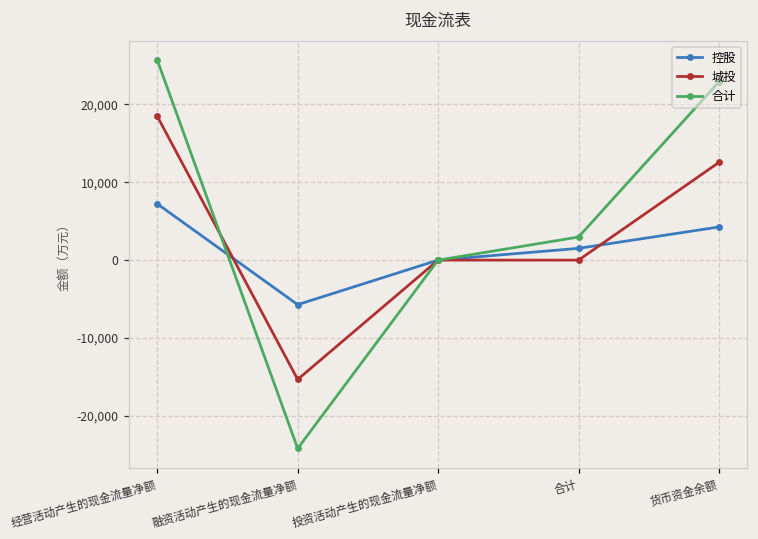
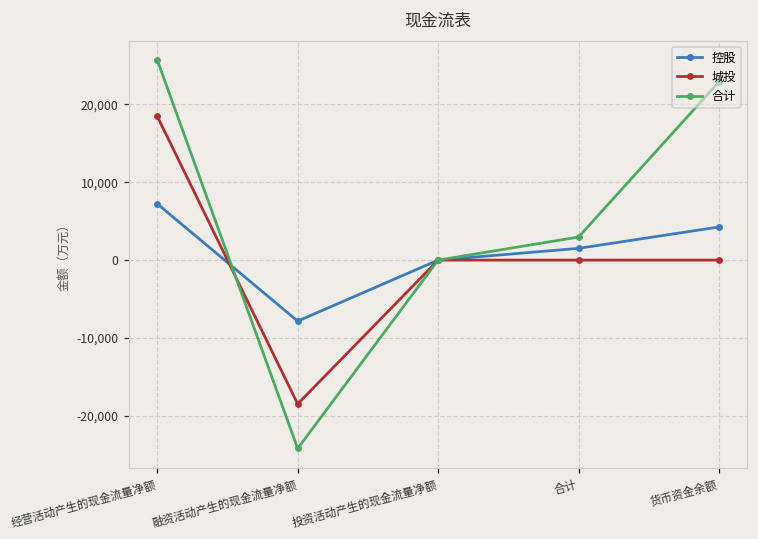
  {
    "控股": {
      "经营活动产生的现金流量净额": "7,000",
-     "融资活动产生的现金流量净额": "-6,000",
+     "融资活动产生的现金流量净额": "-8,000",
      "合计": "2,000",
      "货币资金余额": "4,000"
    },
    "城投": {
      "经营活动产生的现金流量净额": "18,000",
-     "融资活动产生的现金流量净额": "-15,000",
+     "融资活动产生的现金流量净额": "-18,000",
      "合计": "0",
-     "货币资金余额": "13,000"
+     "货币资金余额": "0"
    },
    "合计": {
      "经营活动产生的现金流量净额": "26,000",
      "融资活动产生的现金流量净额": "-24,000",
      "合计": "3,000"
    }
  }
